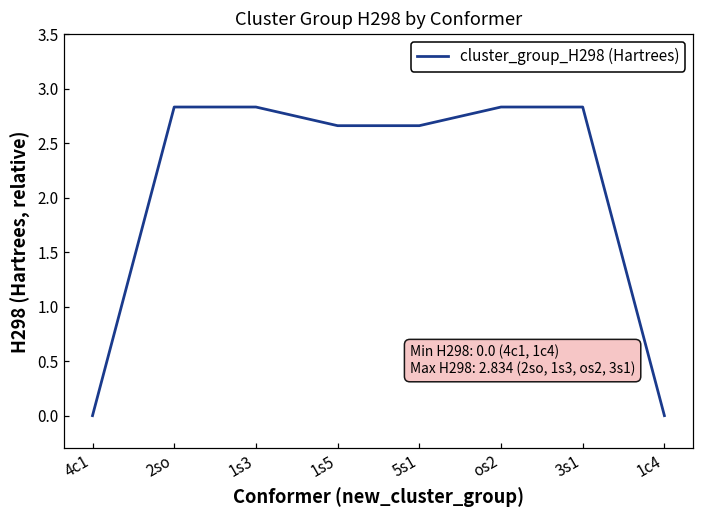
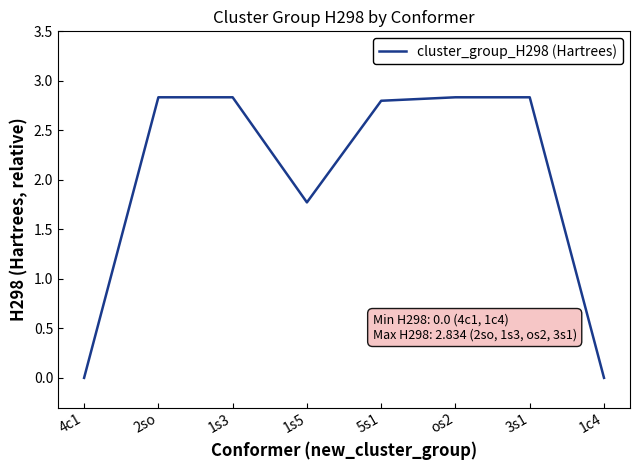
  {
    "4c1": 0.0,
    "2so": 2.8,
    "1s3": 2.8,
-   "1s5": 2.7,
-   "5s1": 2.7,
+   "1s5": 1.8,
+   "5s1": 2.8,
    "os2": 2.8,
    "3s1": 2.8,
    "1c4": 0.0
  }
